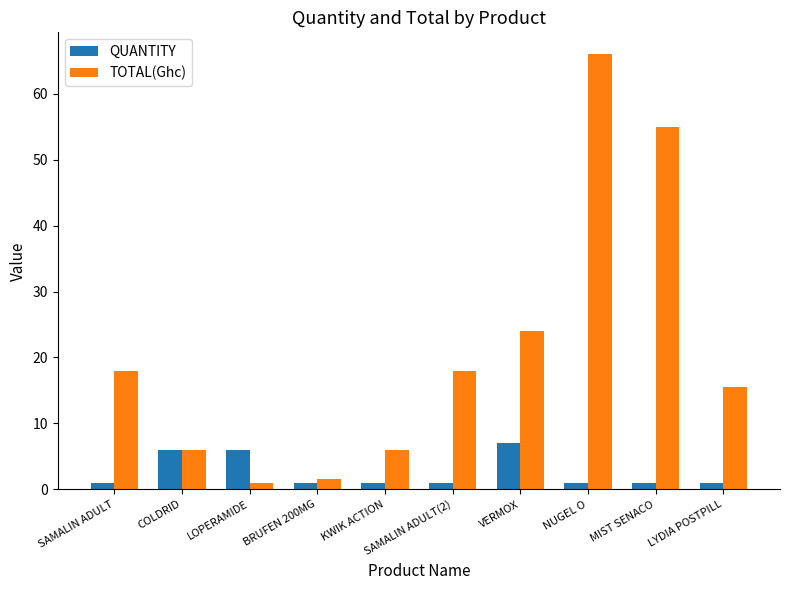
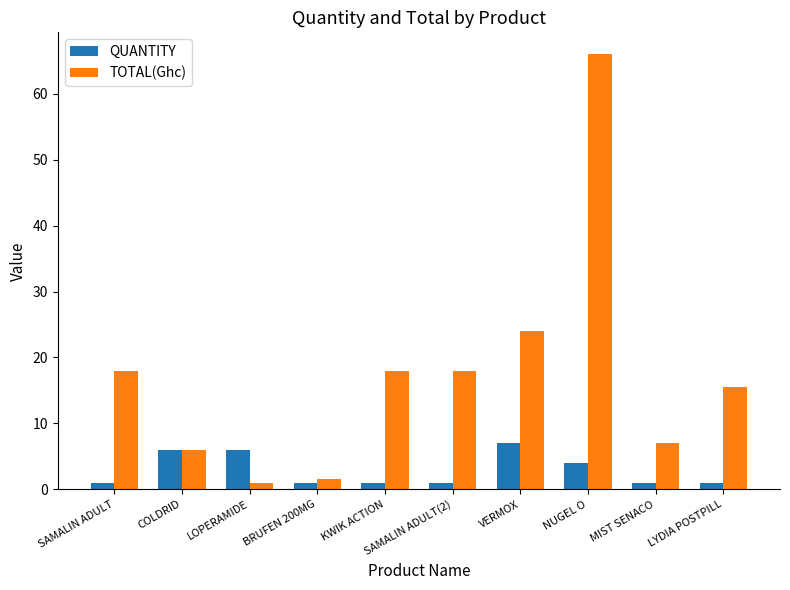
  {
    "QUANTITY": {
      "SAMALIN ADULT": 1,
      "COLDRID": 6,
      "LOPERAMIDE": 6,
      "BRUFEN 200MG": 1,
      "KWIK ACTION": 1,
      "SAMALIN ADULT(2)": 1,
      "VERMOX": 7,
-     "NUGEL O": 1,
+     "NUGEL O": 4,
      "MIST SENACO": 1,
      "LYDIA POSTPILL": 1
    },
    "TOTAL(Ghc)": {
      "SAMALIN ADULT": 18,
      "COLDRID": 6,
      "LOPERAMIDE": 1,
      "BRUFEN 200MG": 2,
-     "KWIK ACTION": 6,
+     "KWIK ACTION": 18,
      "SAMALIN ADULT(2)": 18,
      "VERMOX": 24,
      "NUGEL O": 66,
-     "MIST SENACO": 55,
+     "MIST SENACO": 7,
      "LYDIA POSTPILL": 16
    }
  }
